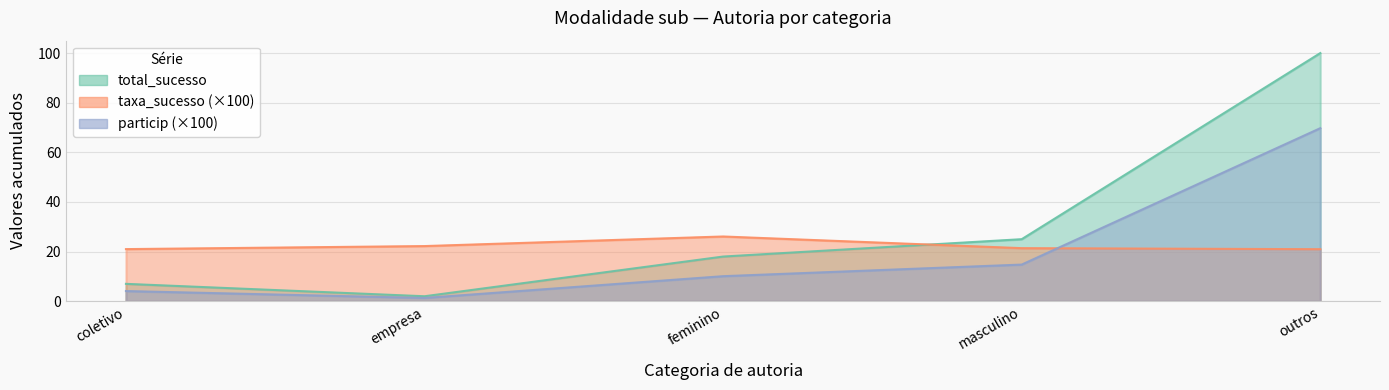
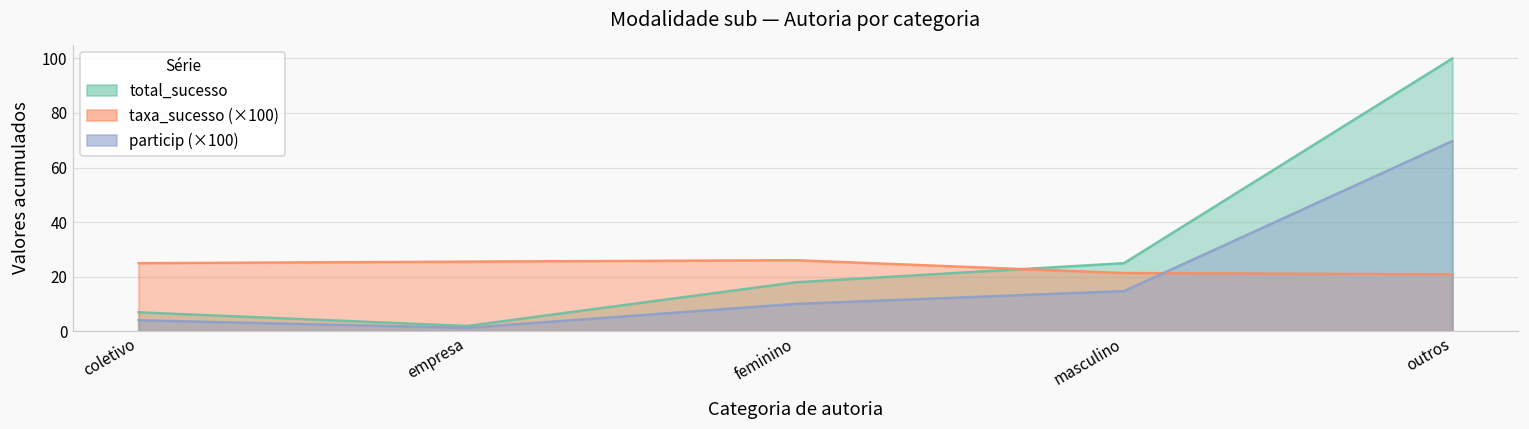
  {
    "taxa_sucesso (×100)": {
-     "coletivo": 21,
-     "empresa": 22,
+     "coletivo": 25,
+     "empresa": 26,
      "feminino": 26,
      "masculino": 21,
      "outros": 21
    }
  }
